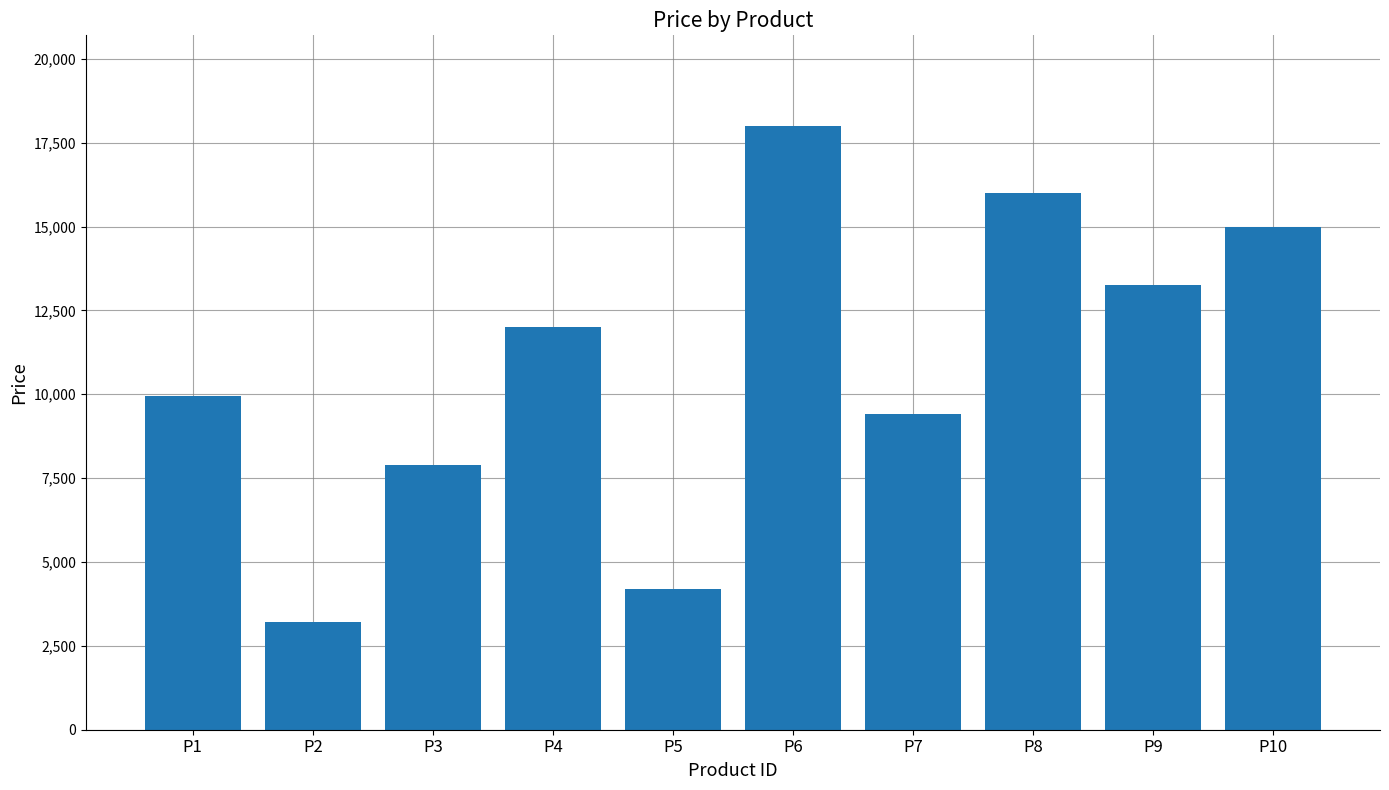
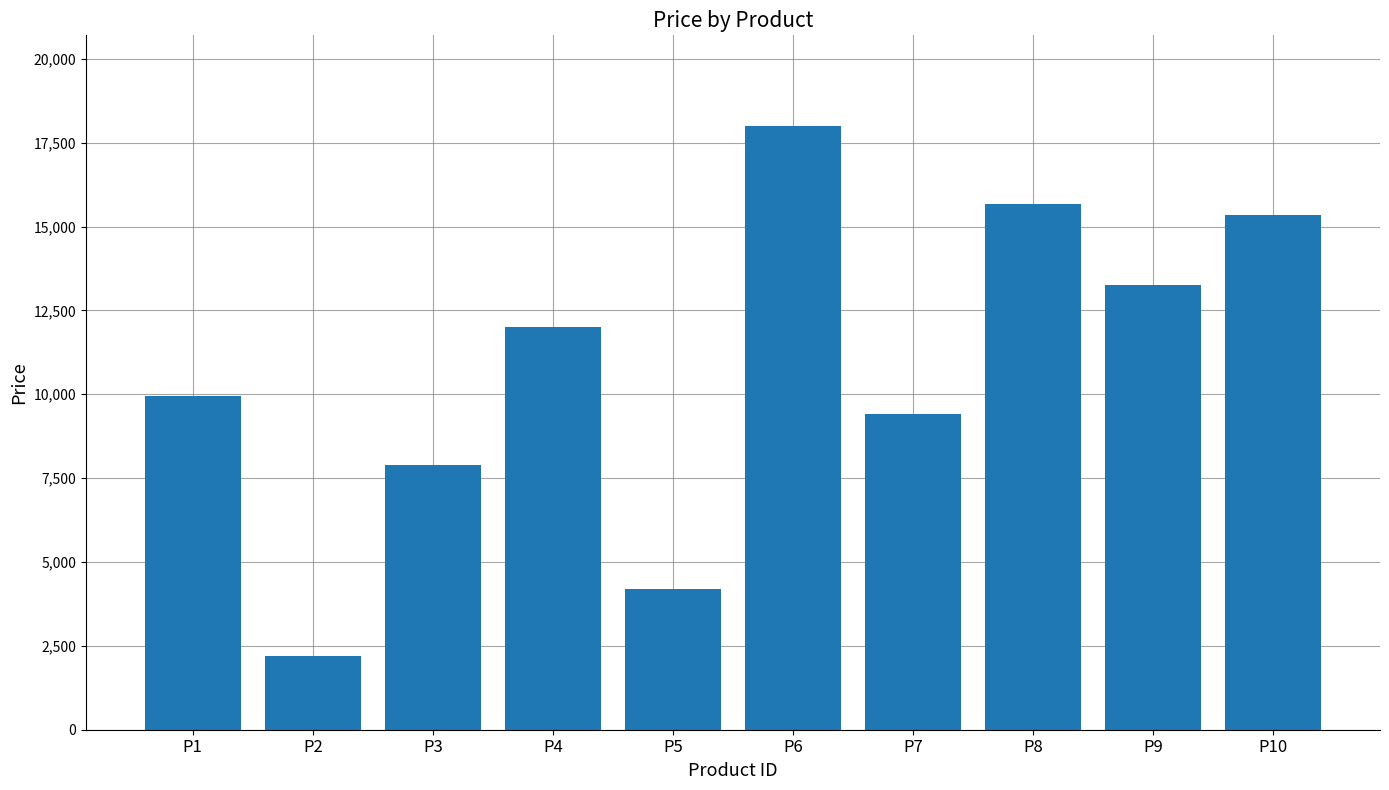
  {
    "P1": "10,000",
-   "P2": "3,200",
+   "P2": "2,200",
    "P3": "7,900",
    "P4": "12,000",
    "P5": "4,200",
    "P6": "18,000",
    "P7": "9,400",
-   "P8": "16,000",
+   "P8": "15,700",
    "P9": "13,200",
-   "P10": "15,000"
+   "P10": "15,300"
  }
